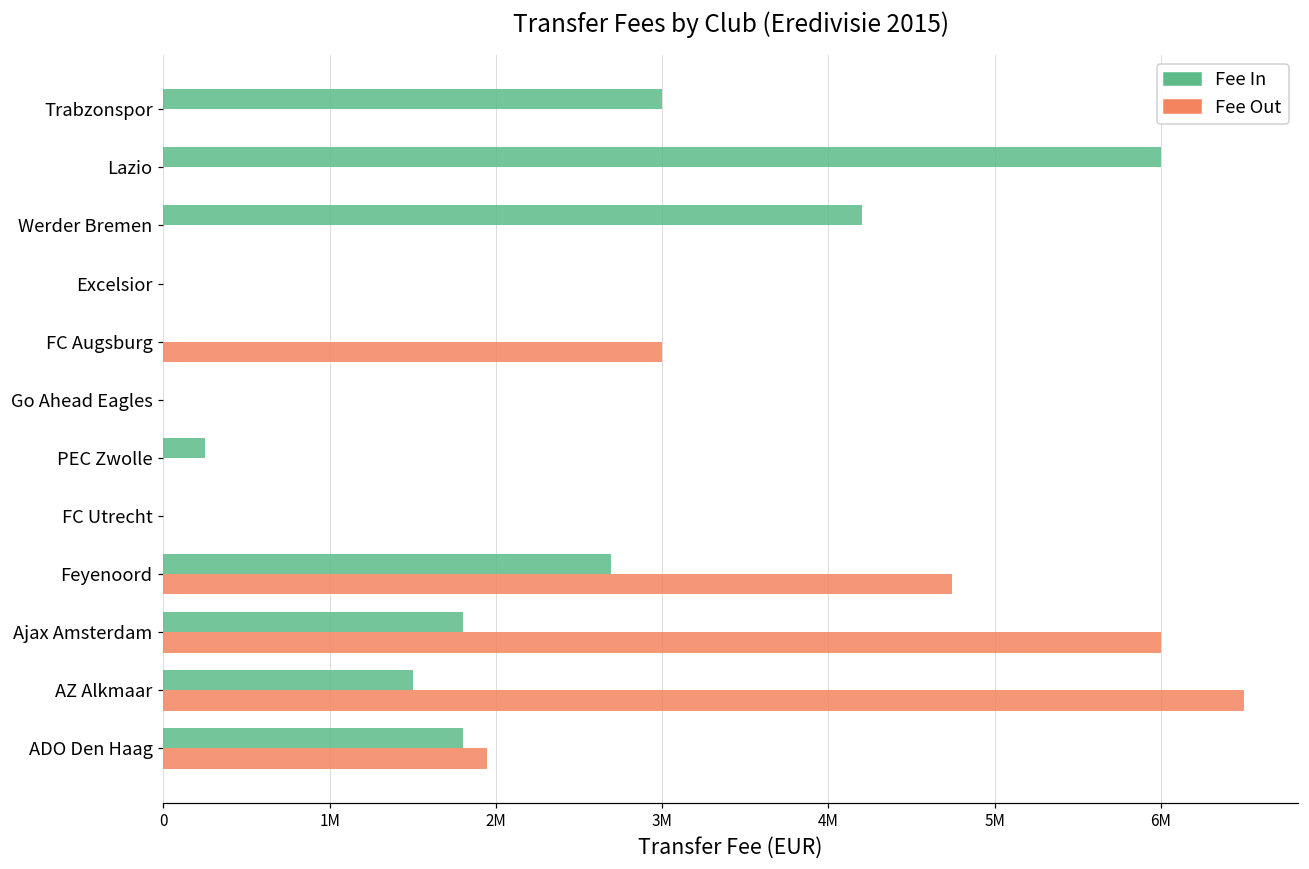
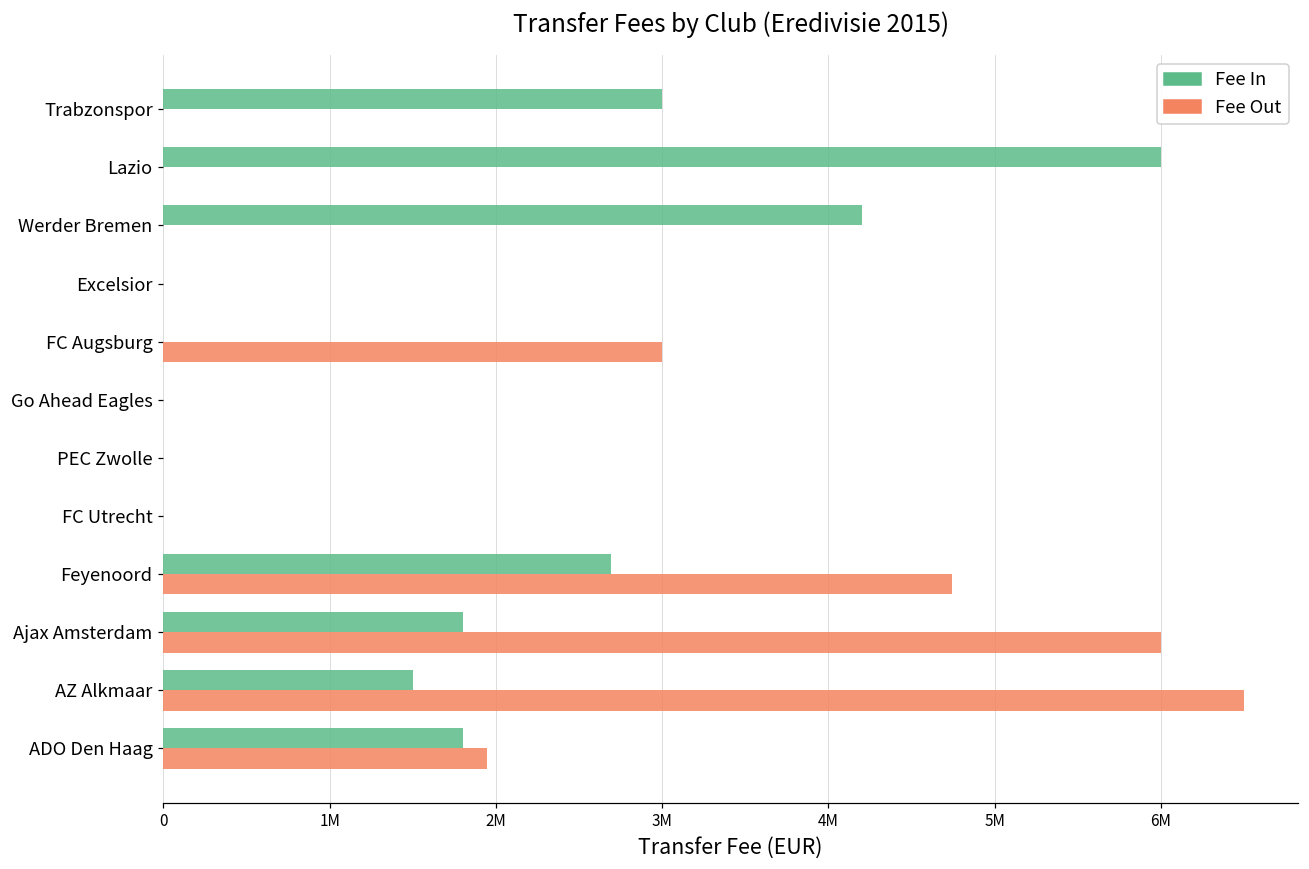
  {
    "Fee In": {
      "Trabzonspor": 3000000,
      "Lazio": 6000000,
      "Werder Bremen": 4200000,
      "Excelsior": 0,
      "FC Augsburg": 0,
      "Go Ahead Eagles": 0,
-     "PEC Zwolle": 250000,
+     "PEC Zwolle": 0,
      "FC Utrecht": 0,
      "Feyenoord": 2700000,
      "Ajax Amsterdam": 1800000,
      "AZ Alkmaar": 1500000,
      "ADO Den Haag": 1800000
    },
    "Fee Out": {
      "Trabzonspor": 0,
      "Lazio": 0,
      "Werder Bremen": 0,
      "Excelsior": 0,
      "FC Augsburg": 3000000,
      "Go Ahead Eagles": 0,
      "PEC Zwolle": 0,
      "FC Utrecht": 0,
      "Feyenoord": 4740000,
      "Ajax Amsterdam": 6000000,
      "AZ Alkmaar": 6500000,
      "ADO Den Haag": 1950000
    }
  }
